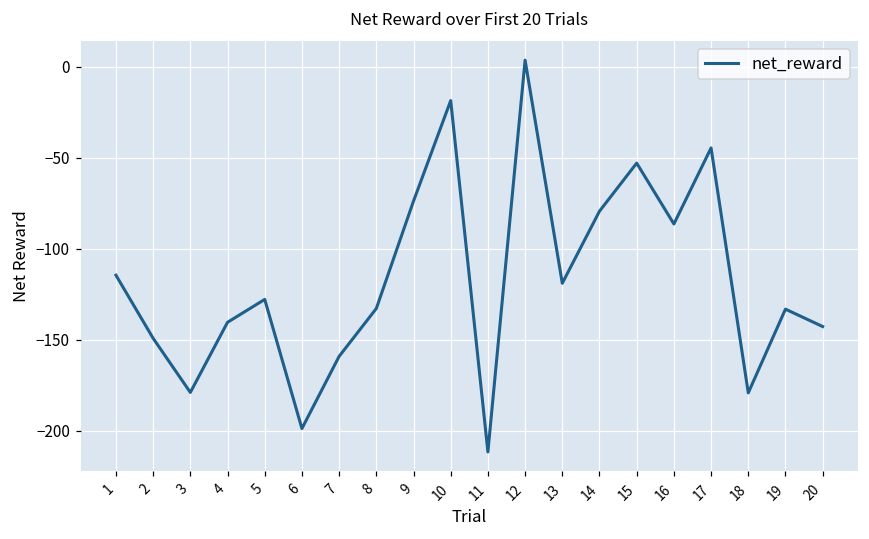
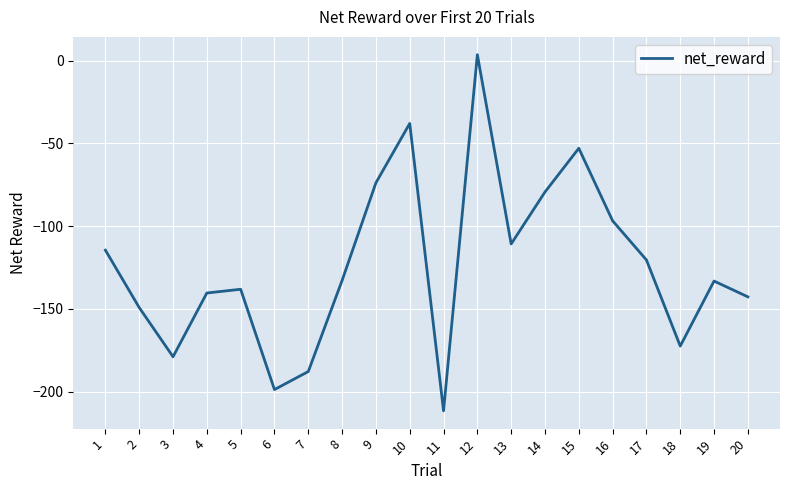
  {
    "1": -115,
    "2": -149,
    "3": -179,
    "4": -140,
-   "5": -128,
+   "5": -138,
    "6": -199,
-   "7": -159,
+   "7": -188,
    "8": -133,
    "9": -74,
-   "10": -19,
+   "10": -38,
    "11": -212,
    "12": 4,
-   "13": -119,
+   "13": -111,
    "14": -79,
    "15": -53,
-   "16": -86,
-   "17": -45,
-   "18": -179,
+   "16": -97,
+   "17": -121,
+   "18": -173,
    "19": -133,
    "20": -143
  }
